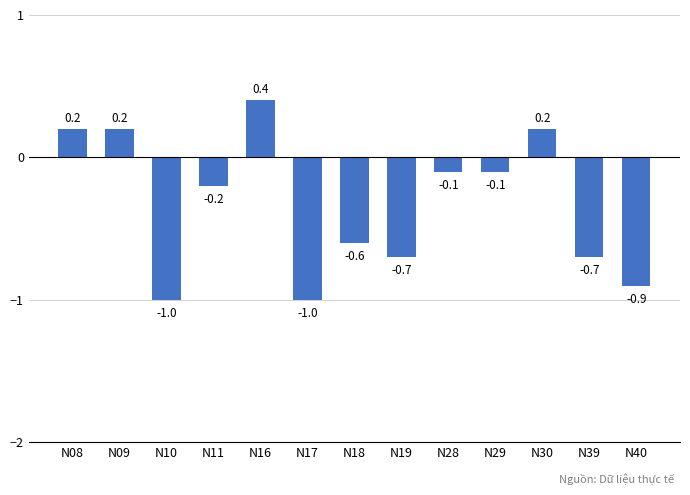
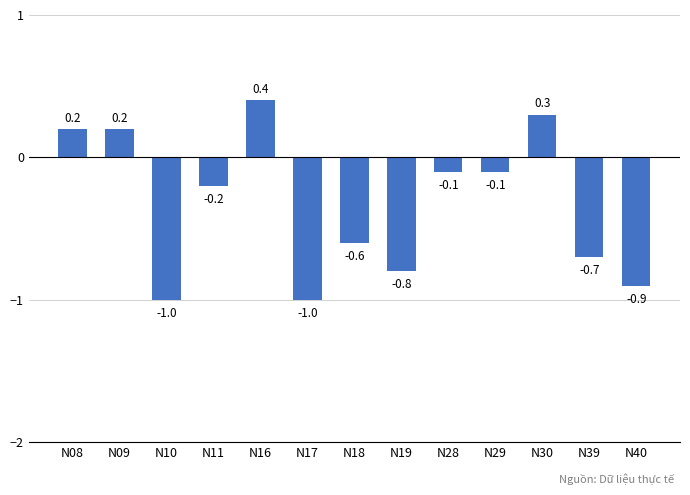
  {
    "N08": 0.2,
    "N09": 0.2,
    "N10": -1.0,
    "N11": -0.2,
    "N16": 0.4,
    "N17": -1.0,
    "N18": -0.6,
-   "N19": -0.7,
+   "N19": -0.8,
    "N28": -0.1,
    "N29": -0.1,
-   "N30": 0.2,
+   "N30": 0.3,
    "N39": -0.7,
    "N40": -0.9
  }
